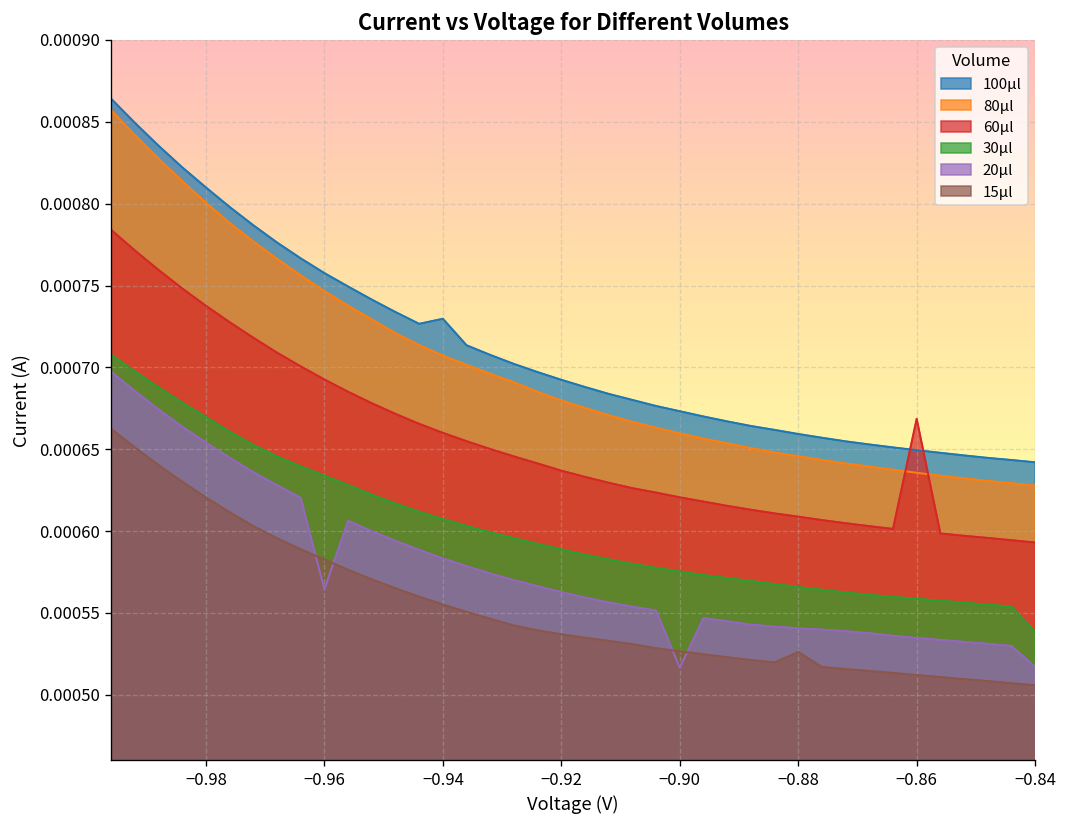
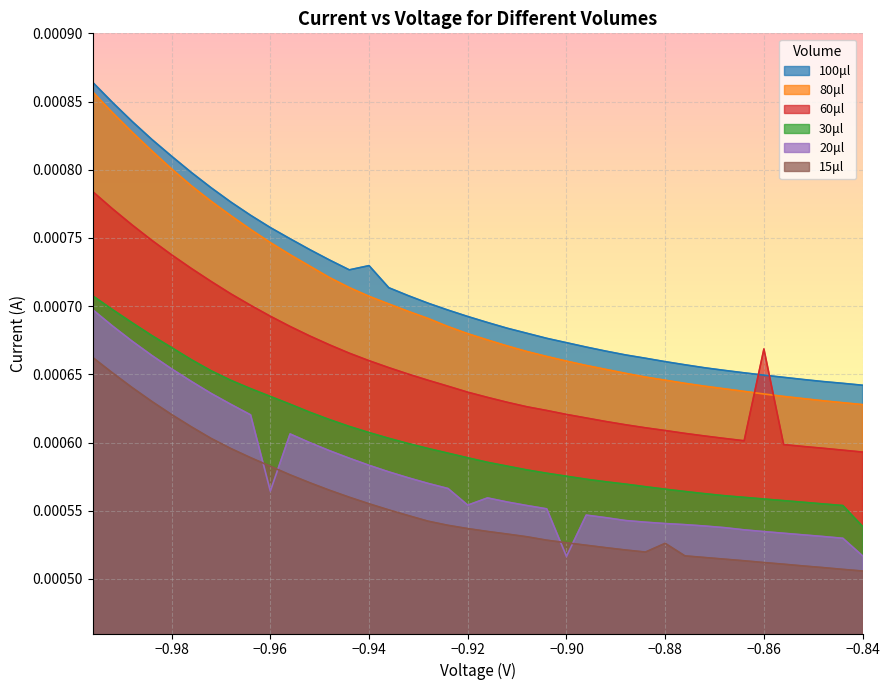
  {
    "100μl": {
      "−0.98": 0.000810,
      "−0.96": 0.000758,
      "−0.94": 0.000730,
      "−0.92": 0.000692,
      "−0.90": 0.000673,
      "−0.88": 0.000659,
      "−0.86": 0.000649,
      "−0.84": 0.000642
    },
    "80μl": {
      "−0.98": 0.000801,
      "−0.96": 0.000747,
      "−0.94": 0.000707,
      "−0.92": 0.000680,
      "−0.90": 0.000660,
      "−0.88": 0.000646,
      "−0.86": 0.000636,
      "−0.84": 0.000628
    },
    "60μl": {
      "−0.98": 0.000738,
      "−0.96": 0.000693,
      "−0.94": 0.000660,
      "−0.92": 0.000637,
      "−0.90": 0.000621,
      "−0.88": 0.000609,
      "−0.86": 0.000669,
      "−0.84": 0.000593
    },
    "30μl": {
      "−0.98": 0.000670,
      "−0.96": 0.000634,
      "−0.94": 0.000607,
      "−0.92": 0.000589,
      "−0.90": 0.000575,
      "−0.88": 0.000566,
      "−0.86": 0.000559,
      "−0.84": 0.000539
    },
    "20μl": {
      "−0.98": 0.000654,
      "−0.96": 0.000564,
      "−0.94": 0.000583,
-     "−0.92": 0.000563,
+     "−0.92": 0.000554,
      "−0.90": 0.000517,
      "−0.88": 0.000541,
      "−0.86": 0.000535,
      "−0.84": 0.000517
    },
    "15μl": {
      "−0.98": 0.000621,
      "−0.96": 0.000583,
      "−0.94": 0.000555,
      "−0.92": 0.000537,
      "−0.90": 0.000527,
      "−0.88": 0.000526,
      "−0.86": 0.000512,
      "−0.84": 0.000506
    }
  }
